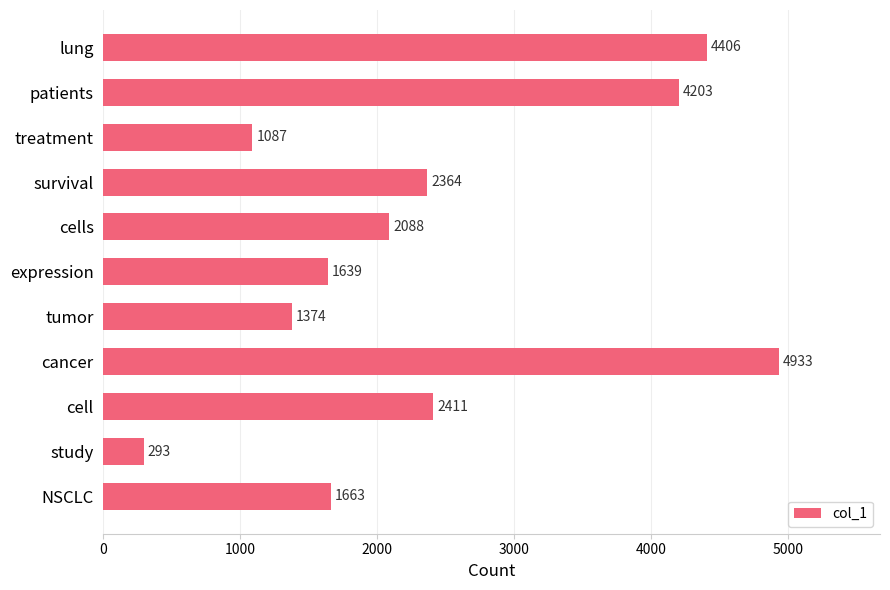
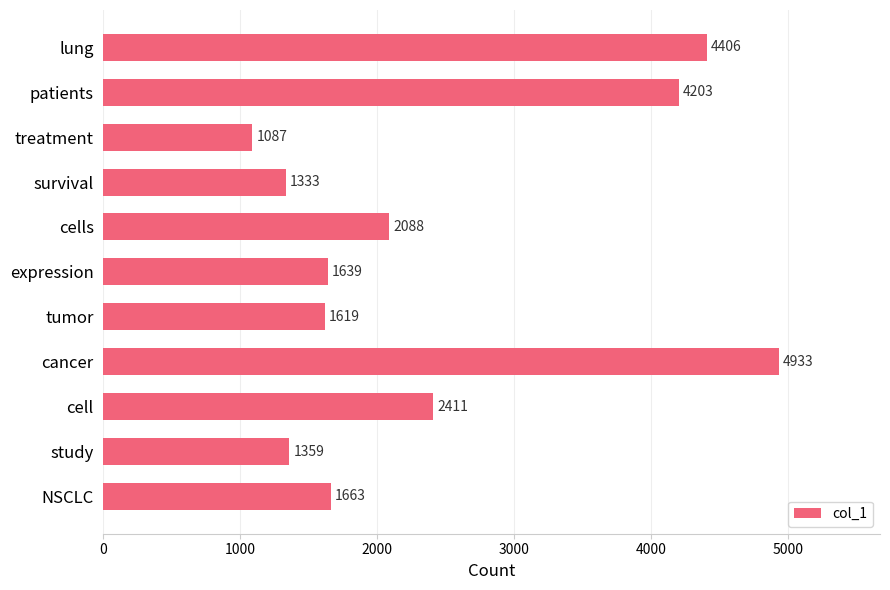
  {
    "lung": 4406,
    "patients": 4203,
    "treatment": 1087,
-   "survival": 2364,
+   "survival": 1333,
    "cells": 2088,
    "expression": 1639,
-   "tumor": 1374,
+   "tumor": 1619,
    "cancer": 4933,
    "cell": 2411,
-   "study": 293,
+   "study": 1359,
    "NSCLC": 1663
  }
